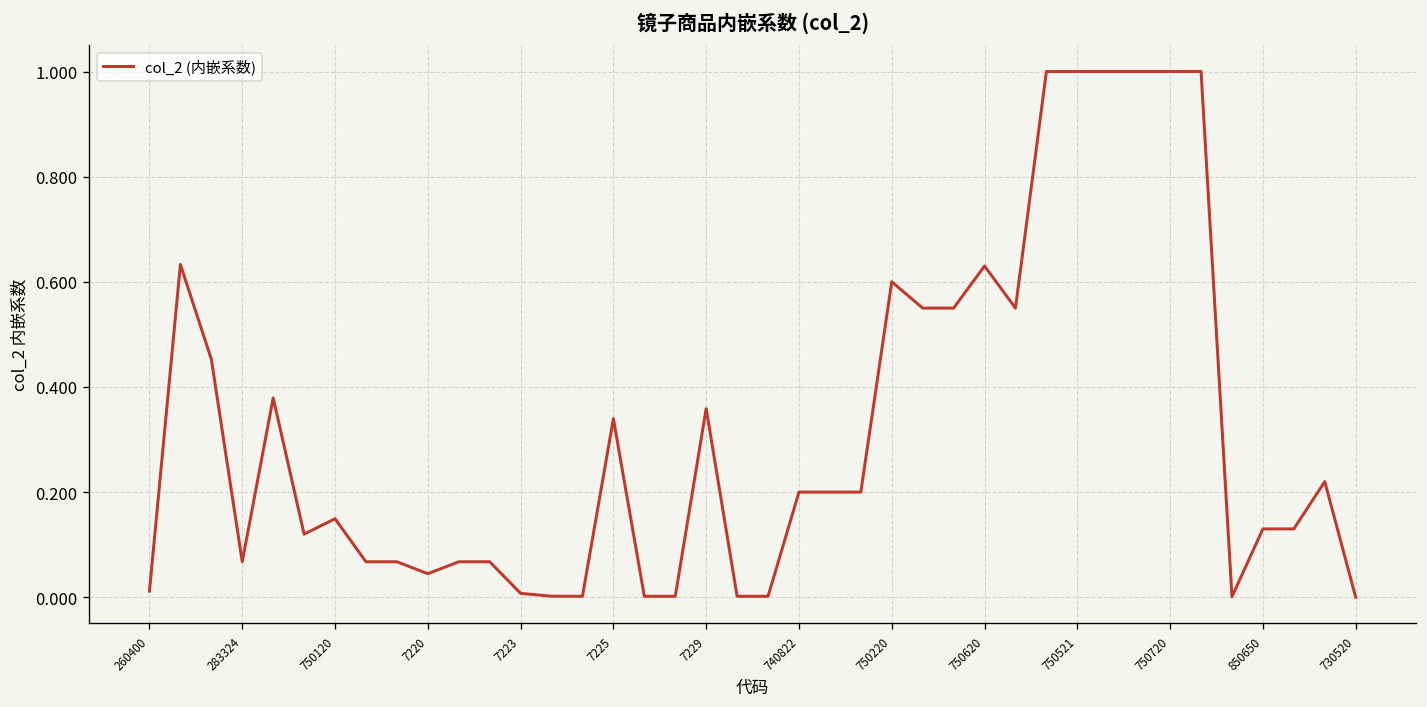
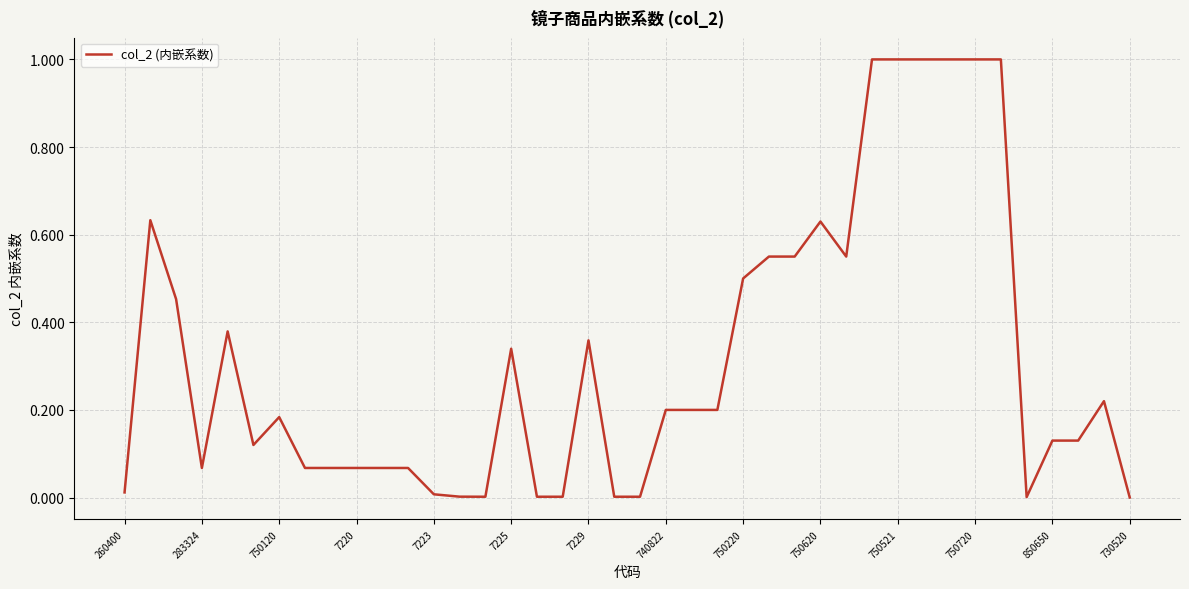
  {
    "260400": 0.01,
    "283324": 0.07,
-   "750120": 0.15,
-   "7220": 0.04,
+   "750120": 0.18,
+   "7220": 0.07,
    "7223": 0.01,
    "7225": 0.34,
    "7229": 0.36,
    "740822": 0.20,
-   "750220": 0.6,
+   "750220": 0.5,
    "750620": 0.63,
    "750521": 1.00,
    "750720": 1.00,
    "850650": 0.13,
    "730520": 0.00
  }
